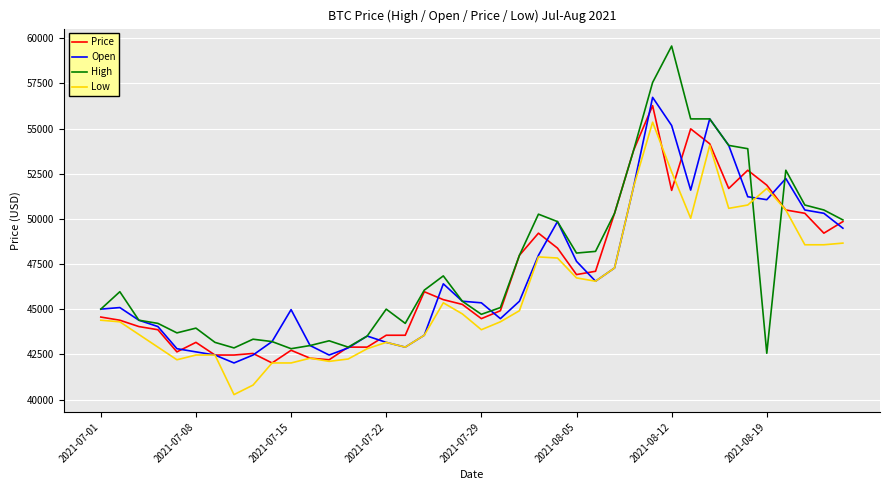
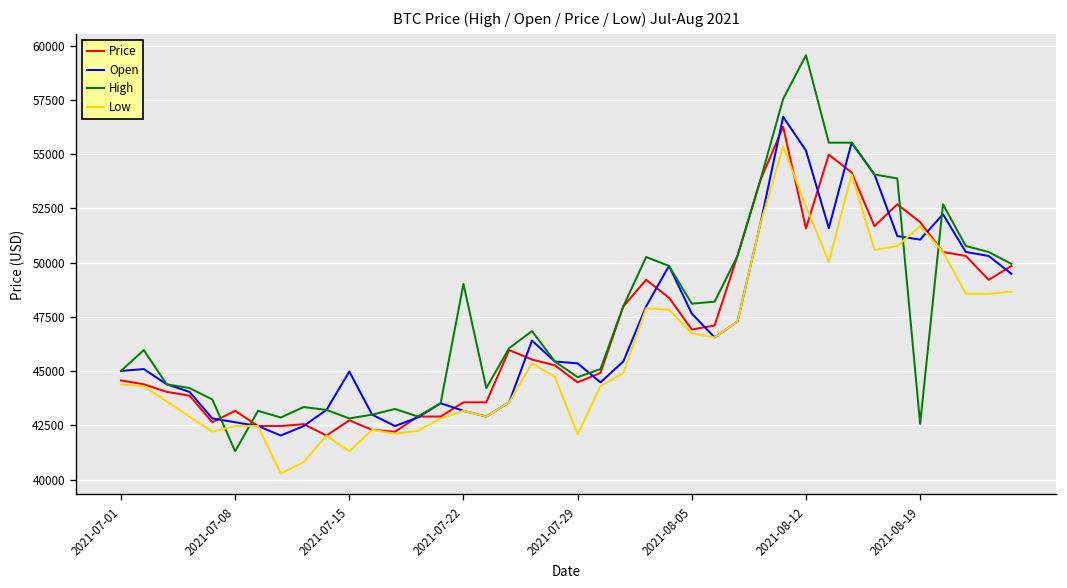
  {
    "Price": {
      "2021-07-01": 44600,
      "2021-07-08": 43200,
      "2021-07-22": 43600,
      "2021-07-29": 44500,
      "2021-08-05": 46900,
      "2021-08-12": 51600,
      "2021-08-19": 51900
    },
    "Open": {
      "2021-07-08": 42600,
      "2021-07-15": 45000,
      "2021-07-29": 45400,
      "2021-08-05": 47700,
      "2021-08-12": 55200,
      "2021-08-19": 51100
    },
    "High": {
-     "2021-07-08": 44000,
-     "2021-07-22": 45000,
+     "2021-07-08": 41300,
+     "2021-07-22": 49000,
      "2021-07-29": 44700,
      "2021-08-05": 48100,
      "2021-08-12": 59600,
      "2021-08-19": 42600
    },
    "Low": {
      "2021-07-01": 44400,
      "2021-07-08": 42500,
-     "2021-07-15": 42000,
-     "2021-07-29": 43900,
+     "2021-07-15": 41300,
+     "2021-07-29": 42100,
      "2021-08-05": 46700,
      "2021-08-12": 52600,
      "2021-08-19": 51700
    }
  }
